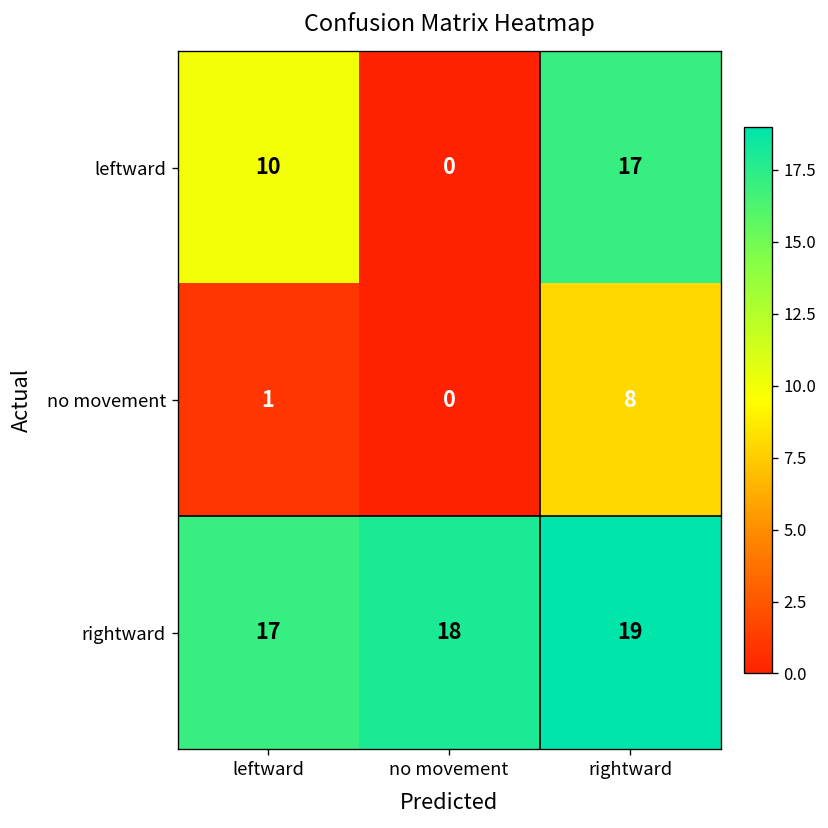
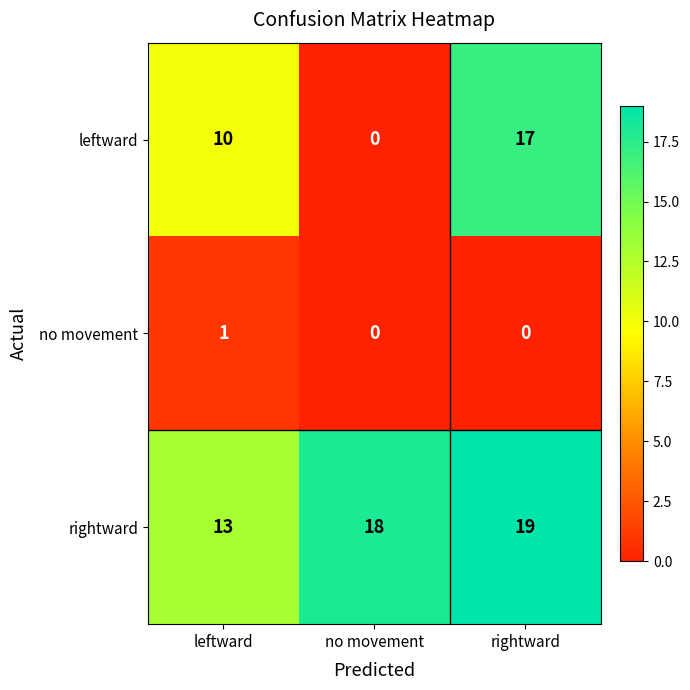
  {
    "leftward": {
      "leftward": 10,
      "no movement": 0,
      "rightward": 17
    },
    "no movement": {
      "leftward": 1,
      "no movement": 0,
-     "rightward": 8
+     "rightward": 0
    },
    "rightward": {
-     "leftward": 17,
+     "leftward": 13,
      "no movement": 18,
      "rightward": 19
    }
  }
